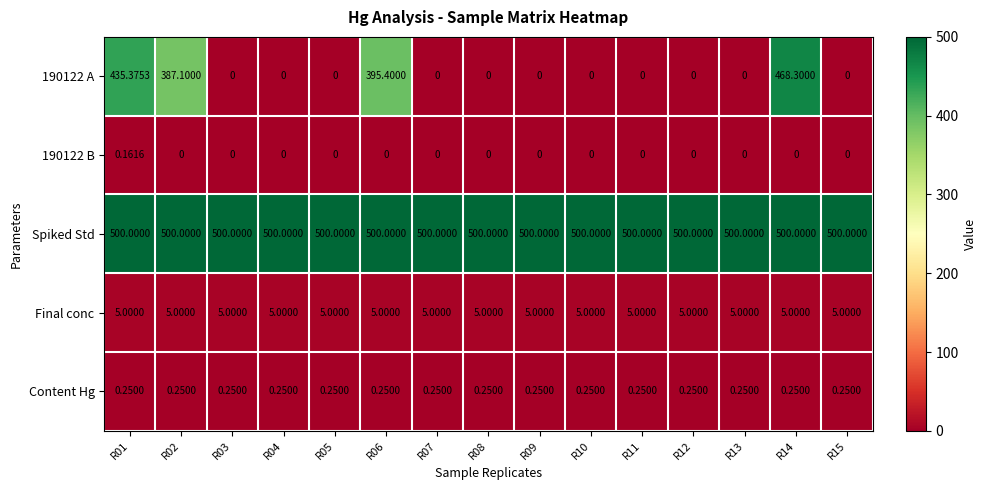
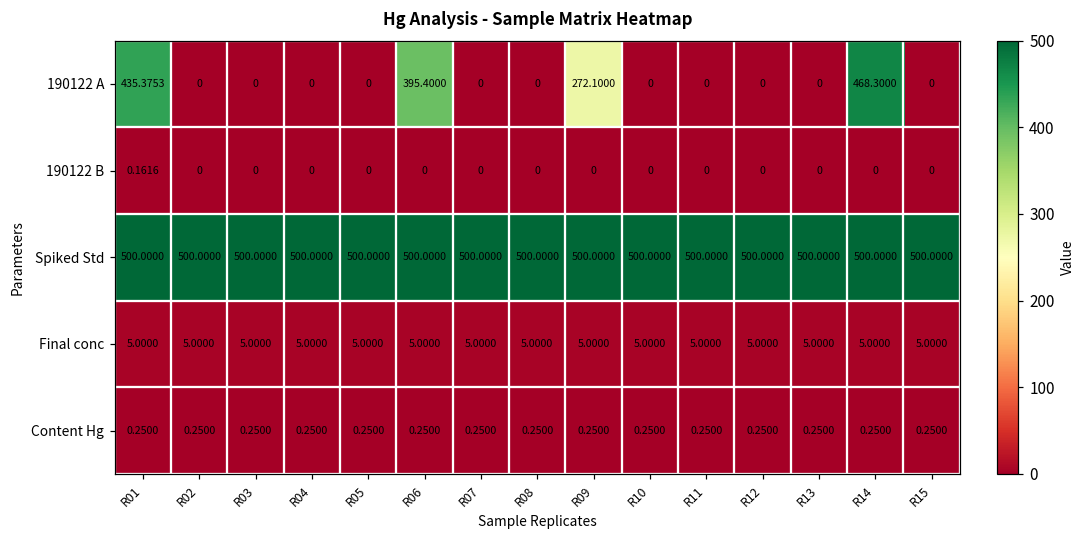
  {
    "190122 A": {
      "R01": 435.3753,
-     "R02": 387.1000,
+     "R02": 0,
      "R03": 0,
      "R04": 0,
      "R05": 0,
      "R06": 395.4000,
      "R07": 0,
      "R08": 0,
-     "R09": 0,
+     "R09": 272.1000,
      "R10": 0,
      "R11": 0,
      "R12": 0,
      "R13": 0,
      "R14": 468.3000,
      "R15": 0
    },
    "190122 B": {
      "R01": 0.1616,
      "R02": 0,
      "R03": 0,
      "R04": 0,
      "R05": 0,
      "R06": 0,
      "R07": 0,
      "R08": 0,
      "R09": 0,
      "R10": 0,
      "R11": 0,
      "R12": 0,
      "R13": 0,
      "R14": 0,
      "R15": 0
    },
    "Spiked Std": {
      "R01": 500.0000,
      "R02": 500.0000,
      "R03": 500.0000,
      "R04": 500.0000,
      "R05": 500.0000,
      "R06": 500.0000,
      "R07": 500.0000,
      "R08": 500.0000,
      "R09": 500.0000,
      "R10": 500.0000,
      "R11": 500.0000,
      "R12": 500.0000,
      "R13": 500.0000,
      "R14": 500.0000,
      "R15": 500.0000
    },
    "Final conc": {
      "R01": 5.0000,
      "R02": 5.0000,
      "R03": 5.0000,
      "R04": 5.0000,
      "R05": 5.0000,
      "R06": 5.0000,
      "R07": 5.0000,
      "R08": 5.0000,
      "R09": 5.0000,
      "R10": 5.0000,
      "R11": 5.0000,
      "R12": 5.0000,
      "R13": 5.0000,
      "R14": 5.0000,
      "R15": 5.0000
    },
    "Content Hg": {
      "R01": 0.2500,
      "R02": 0.2500,
      "R03": 0.2500,
      "R04": 0.2500,
      "R05": 0.2500,
      "R06": 0.2500,
      "R07": 0.2500,
      "R08": 0.2500,
      "R09": 0.2500,
      "R10": 0.2500,
      "R11": 0.2500,
      "R12": 0.2500,
      "R13": 0.2500,
      "R14": 0.2500,
      "R15": 0.2500
    }
  }
